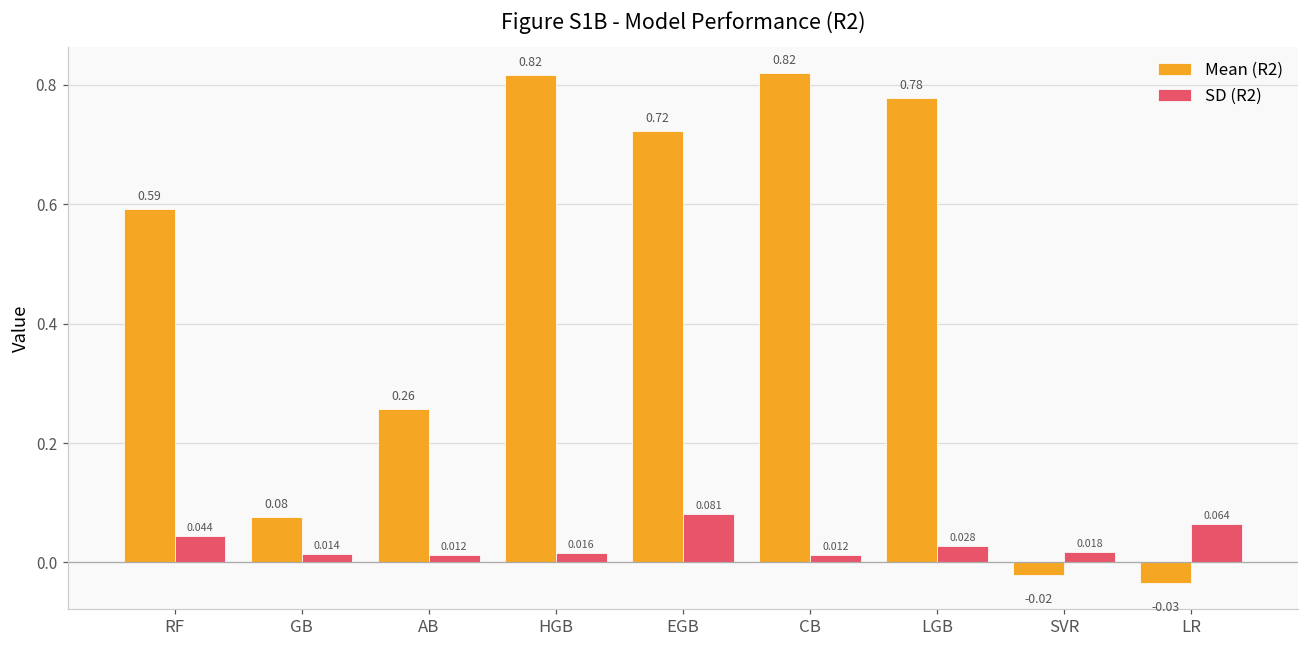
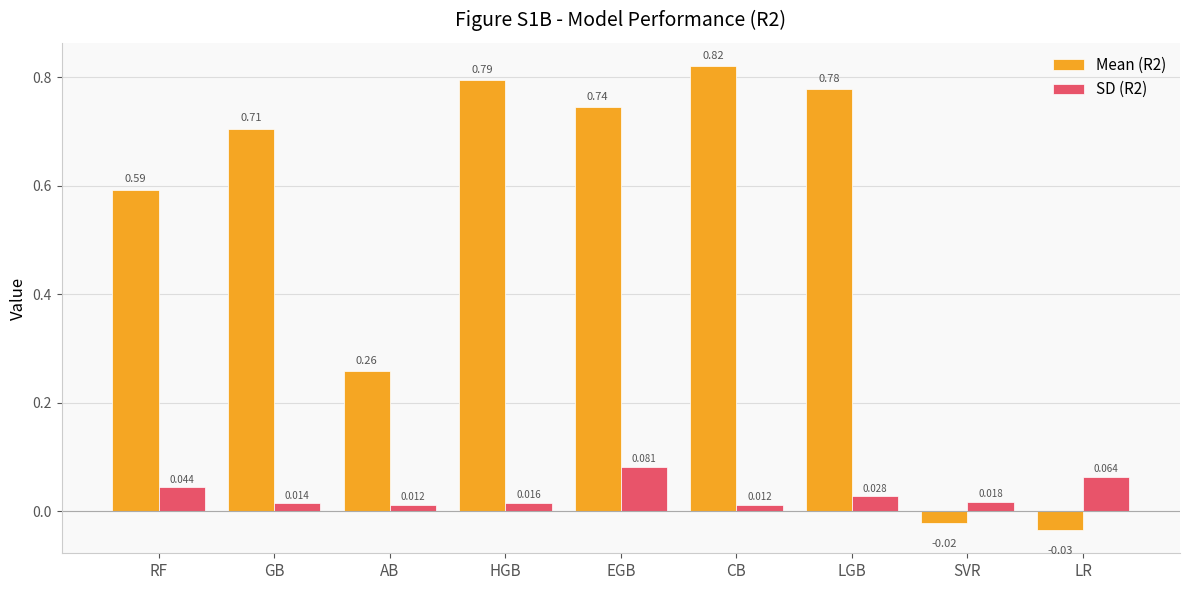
  {
    "Mean (R2)": {
      "RF": 0.59,
-     "GB": 0.08,
+     "GB": 0.71,
      "AB": 0.26,
-     "HGB": 0.82,
-     "EGB": 0.72,
+     "HGB": 0.79,
+     "EGB": 0.74,
      "CB": 0.82,
      "LGB": 0.78,
      "SVR": -0.02,
      "LR": -0.03
    },
    "SD (R2)": {
      "RF": 0.044,
      "GB": 0.014,
      "AB": 0.012,
      "HGB": 0.016,
      "EGB": 0.081,
      "CB": 0.012,
      "LGB": 0.028,
      "SVR": 0.018,
      "LR": 0.064
    }
  }
